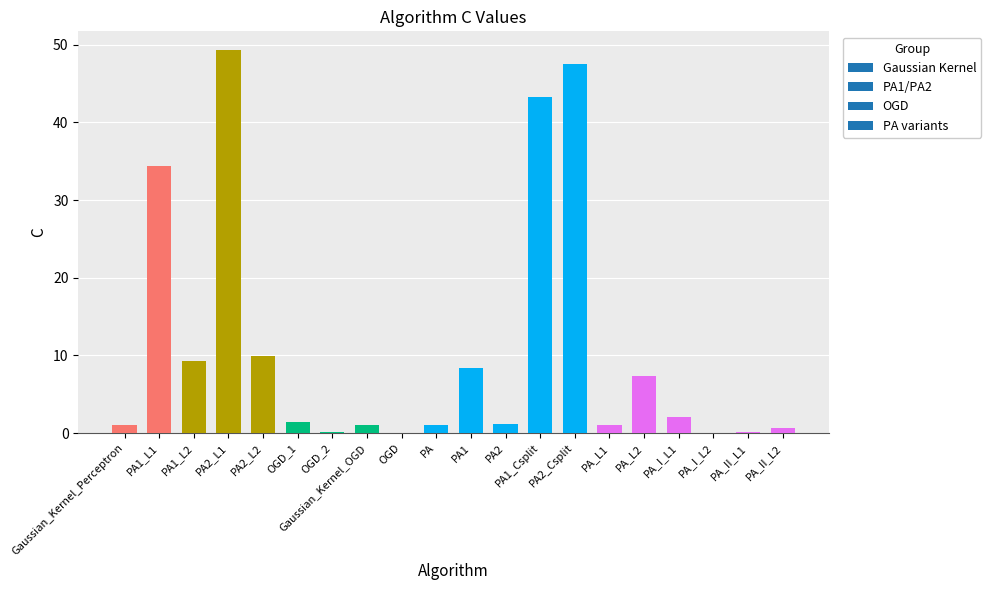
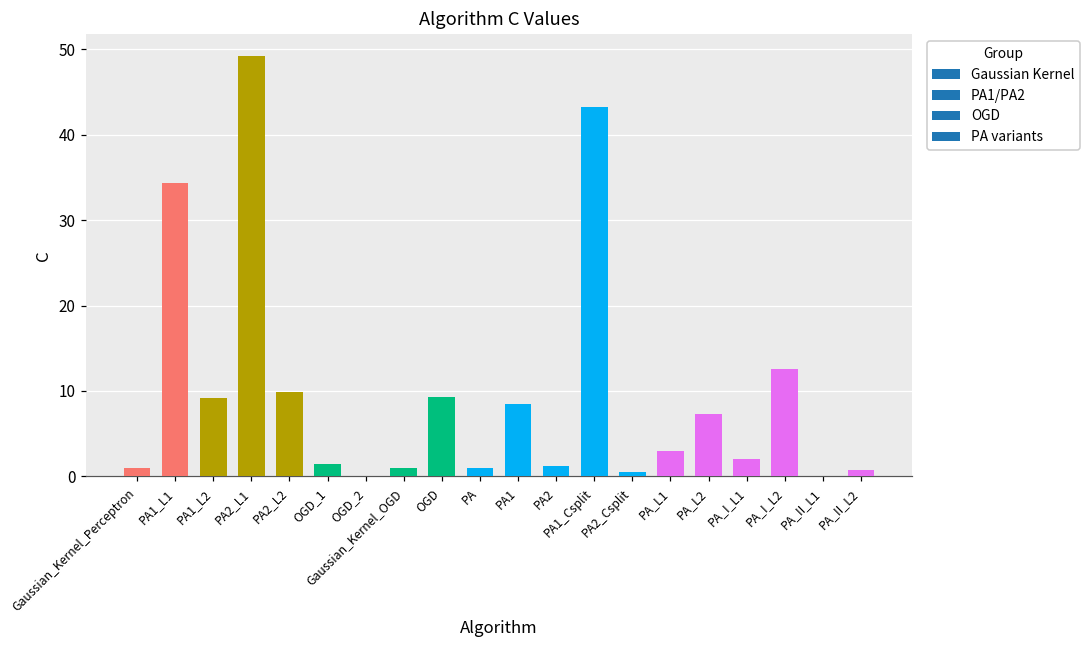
  {
    "Gaussian_Kernel_Perceptron": 1,
    "PA1_L1": 34,
    "PA1_L2": 9,
    "PA2_L1": 49,
    "PA2_L2": 10,
    "OGD_1": 1,
    "Gaussian_Kernel_OGD": 1,
-   "OGD": 0,
+   "OGD": 9,
    "PA": 1,
    "PA1": 8,
    "PA2": 1,
    "PA1_Csplit": 43,
-   "PA2_Csplit": 47,
-   "PA_L1": 1,
+   "PA2_Csplit": 1,
+   "PA_L1": 3,
    "PA_L2": 7,
    "PA_I_L1": 2,
-   "PA_I_L2": 0,
+   "PA_I_L2": 13,
    "PA_II_L2": 1
  }
